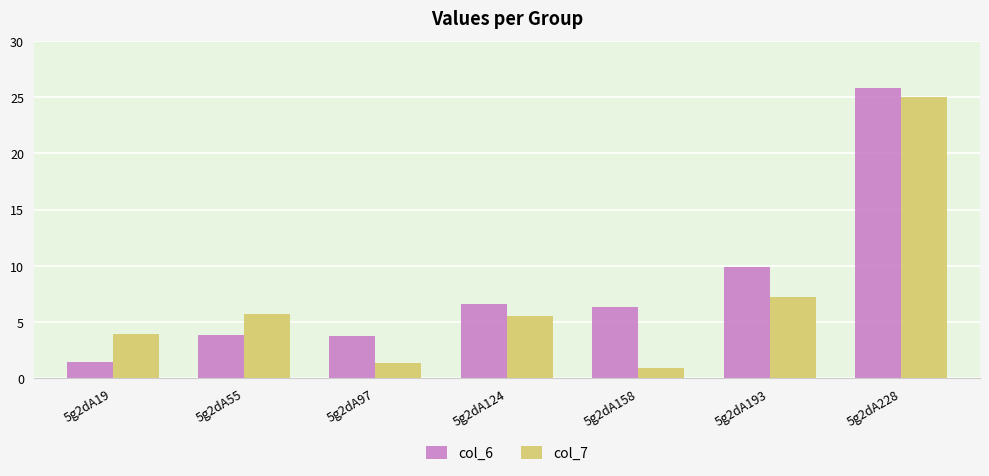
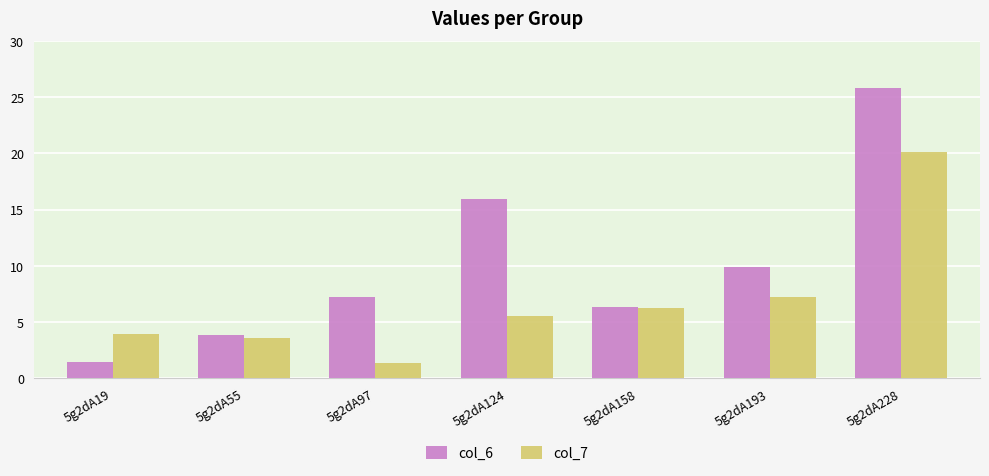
  {
    "col_6": {
      "5g2dA19": 1.4,
      "5g2dA55": 3.8,
-     "5g2dA97": 3.8,
-     "5g2dA124": 6.6,
+     "5g2dA97": 7.3,
+     "5g2dA124": 16.0,
      "5g2dA158": 6.4,
      "5g2dA193": 9.9,
      "5g2dA228": 25.8
    },
    "col_7": {
      "5g2dA19": 3.9,
-     "5g2dA55": 5.7,
+     "5g2dA55": 3.6,
      "5g2dA97": 1.4,
      "5g2dA124": 5.6,
-     "5g2dA158": 0.9,
+     "5g2dA158": 6.3,
      "5g2dA193": 7.3,
-     "5g2dA228": 25.0
+     "5g2dA228": 20.2
    }
  }
